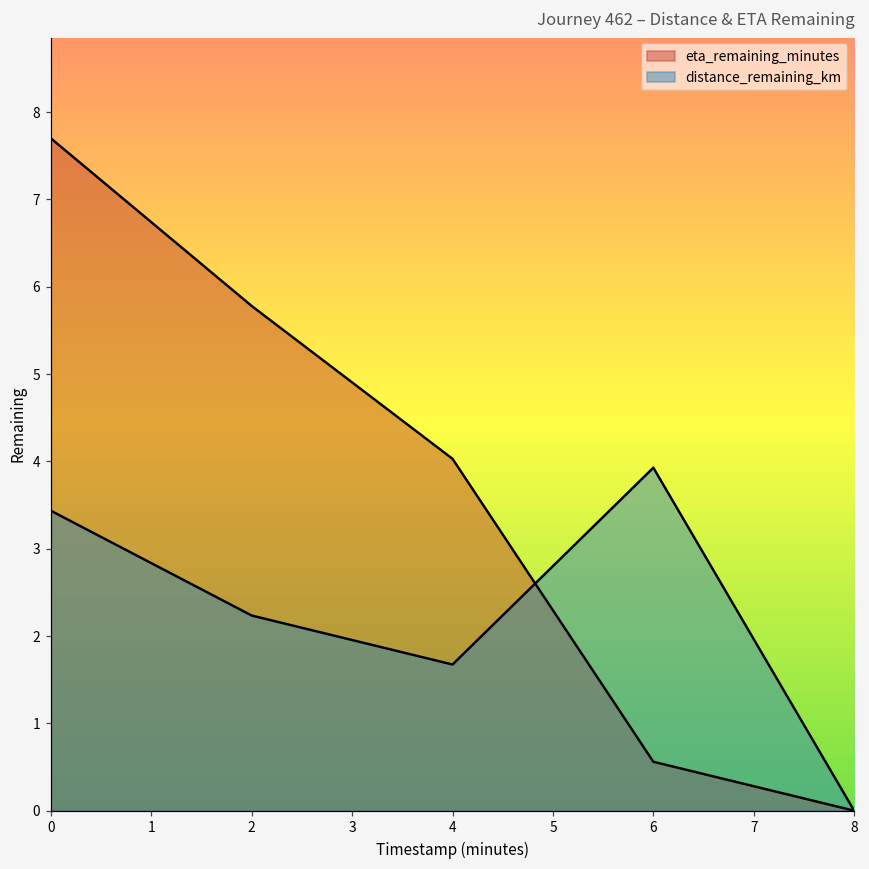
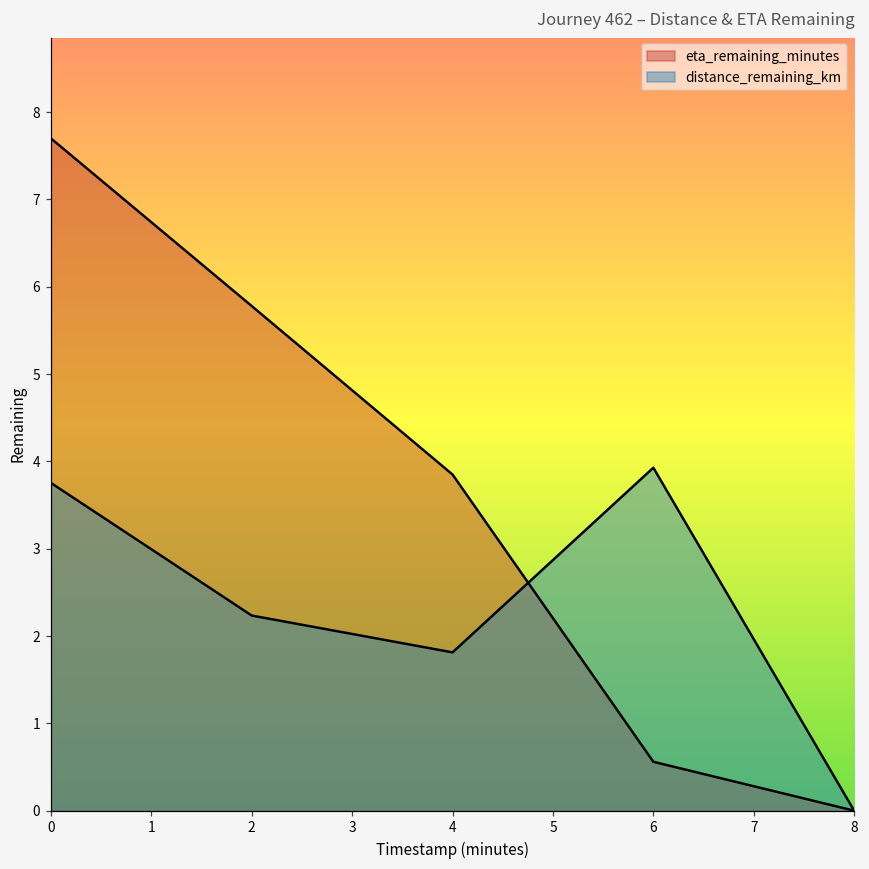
  {
    "eta_remaining_minutes": {
      "0": 7.7,
      "2": 5.8,
-     "4": 4.0,
+     "4": 3.9,
      "6": 0.6
    },
    "distance_remaining_km": {
-     "0": 3.4,
+     "0": 3.8,
      "2": 2.2,
-     "4": 1.7,
+     "4": 1.8,
      "6": 3.9
    }
  }
